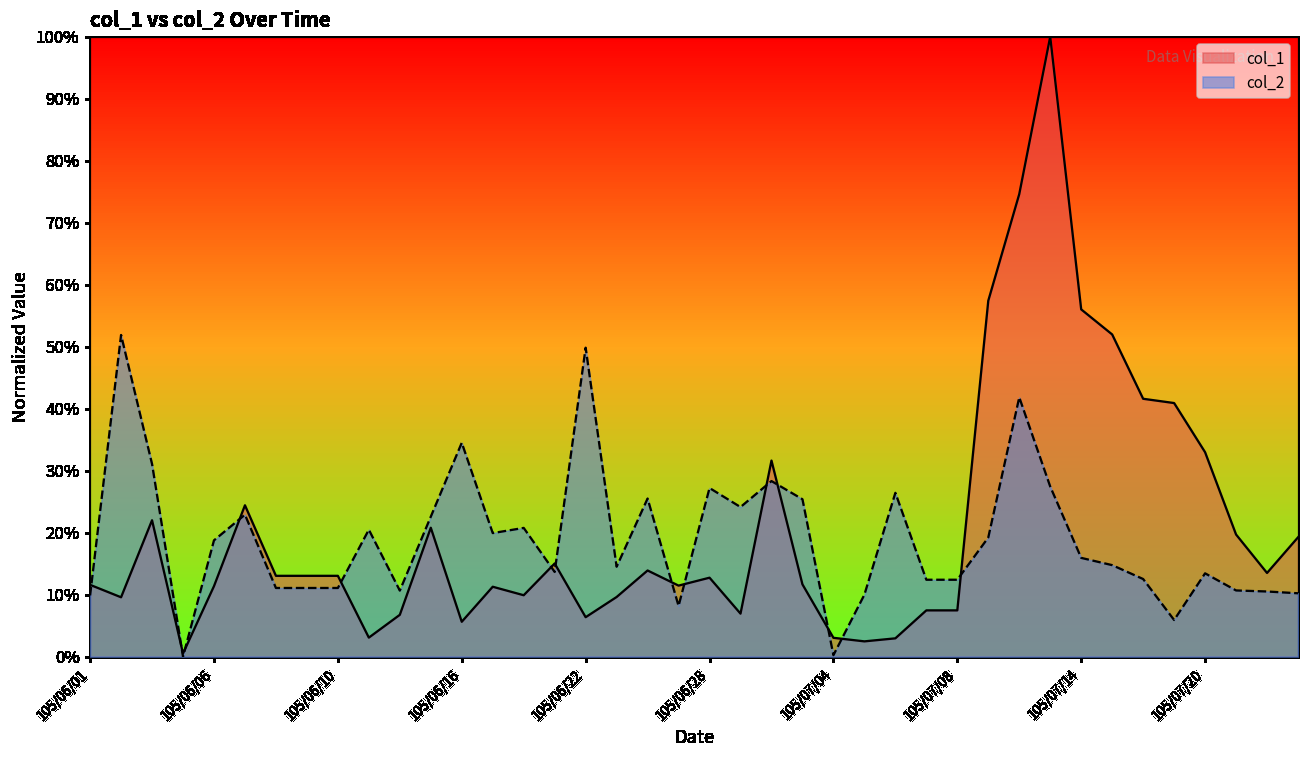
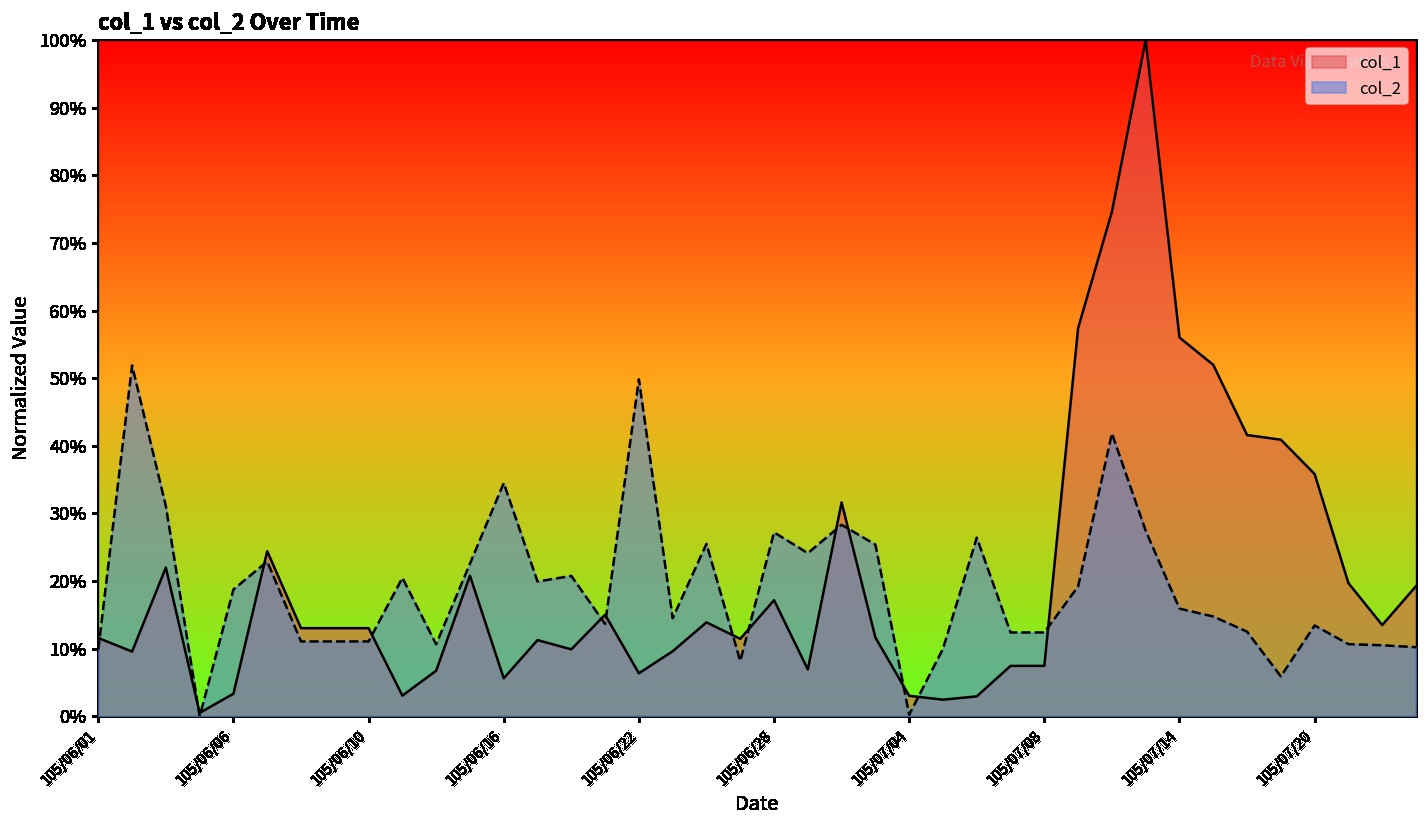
  {
    "col_1": {
      "105/06/01": "12%",
-     "105/06/06": "11%",
+     "105/06/06": "3%",
      "105/06/10": "13%",
      "105/06/16": "6%",
      "105/06/22": "6%",
-     "105/06/28": "13%",
+     "105/06/28": "17%",
      "105/07/04": "3%",
      "105/07/08": "7%",
      "105/07/14": "56%",
-     "105/07/20": "33%"
+     "105/07/20": "36%"
    },
    "col_2": {
      "105/06/01": "10%",
      "105/06/06": "19%",
      "105/06/10": "11%",
      "105/06/16": "35%",
      "105/06/22": "50%",
      "105/06/28": "27%",
      "105/07/04": "0%",
      "105/07/08": "12%",
      "105/07/14": "16%",
      "105/07/20": "13%"
    }
  }
